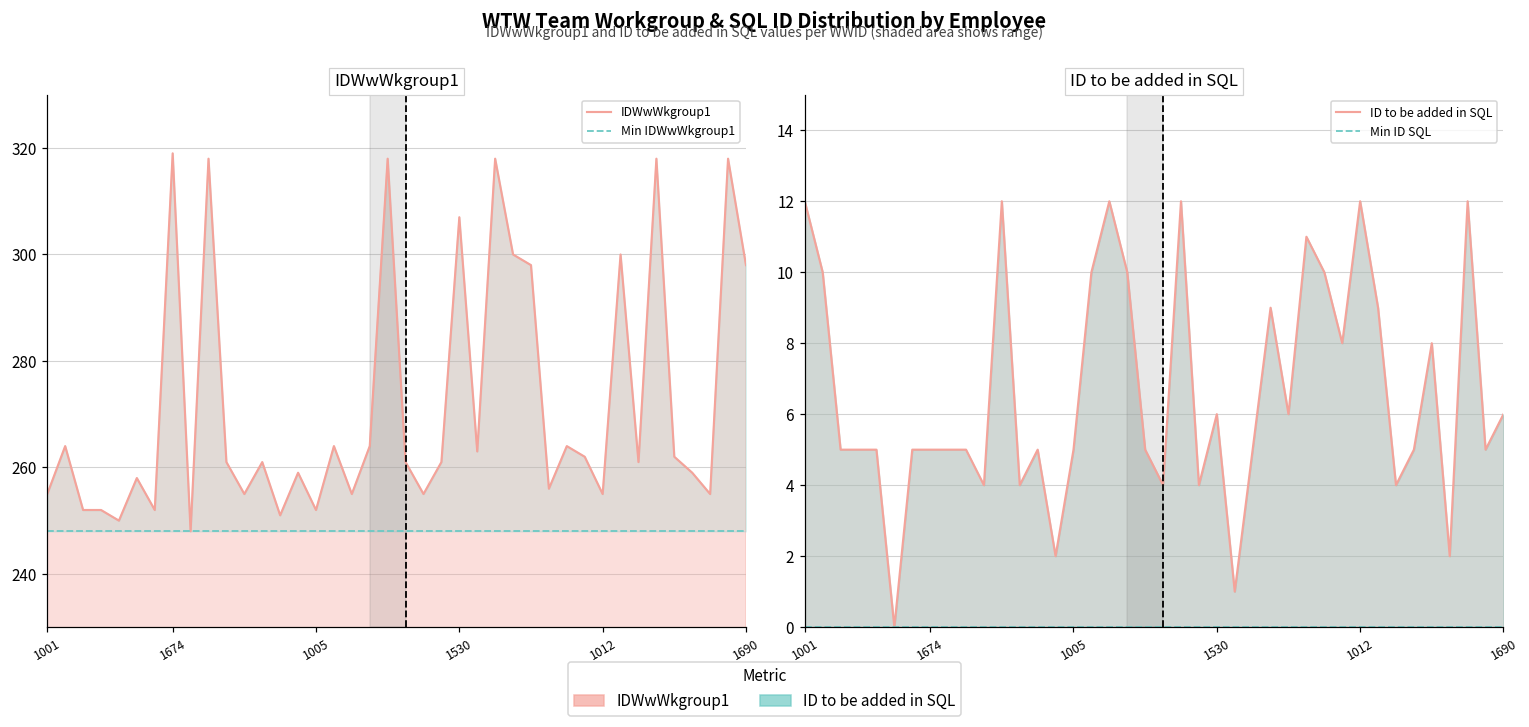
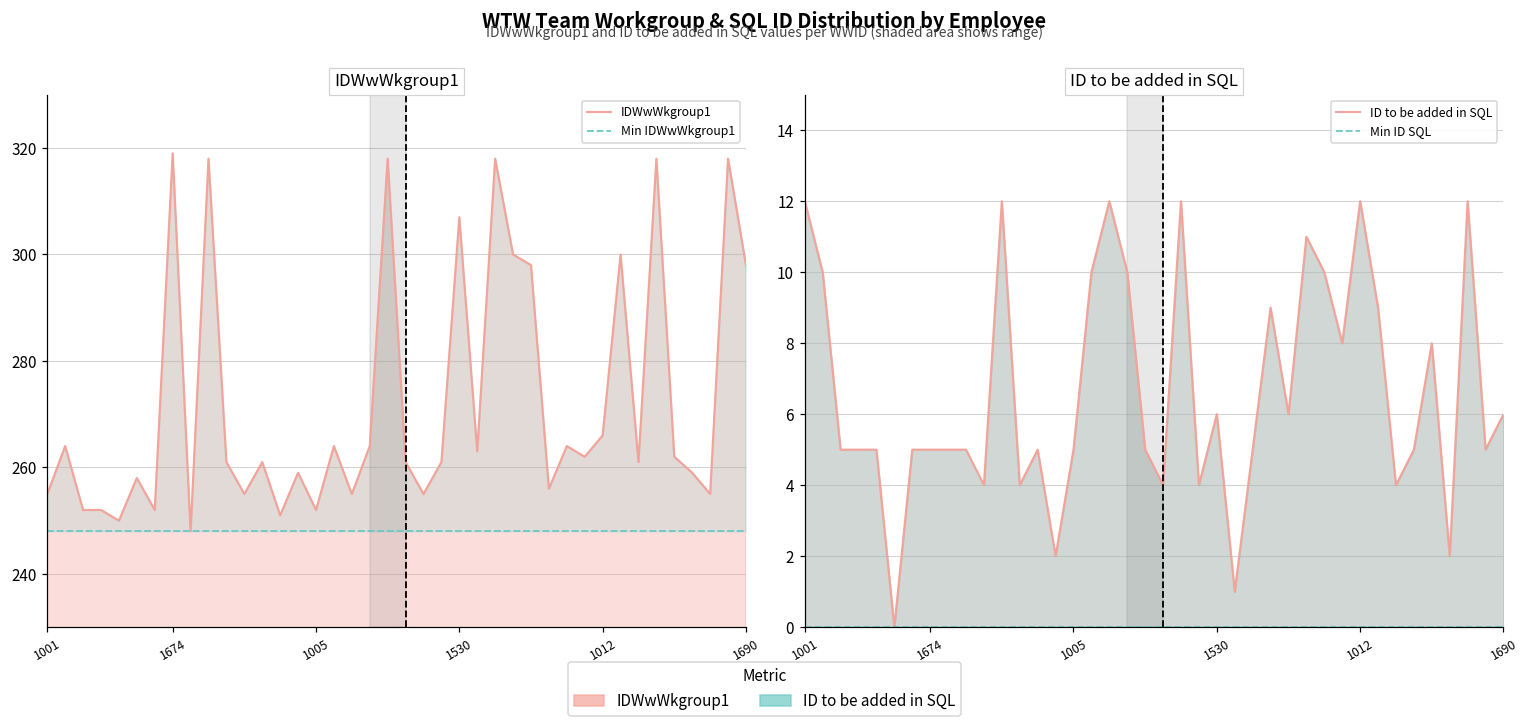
  {
    "IDWwWkgroup1": {
      "IDWwWkgroup1": {
        "1001": 255,
        "1674": 319,
        "1005": 252,
        "1530": 307,
-       "1012": 255,
+       "1012": 266,
        "1690": 298
      },
      "Min IDWwWkgroup1": {
        "1001": 248,
        "1674": 248,
        "1005": 248,
        "1530": 248,
        "1012": 248,
        "1690": 248
      }
    },
    "ID to be added in SQL": {
      "Min ID SQL": {
        "1001": 0.0,
        "1674": 0.0,
        "1005": 0.0,
        "1530": 0.0,
        "1012": 0.0,
        "1690": 0.0
      }
    }
  }
